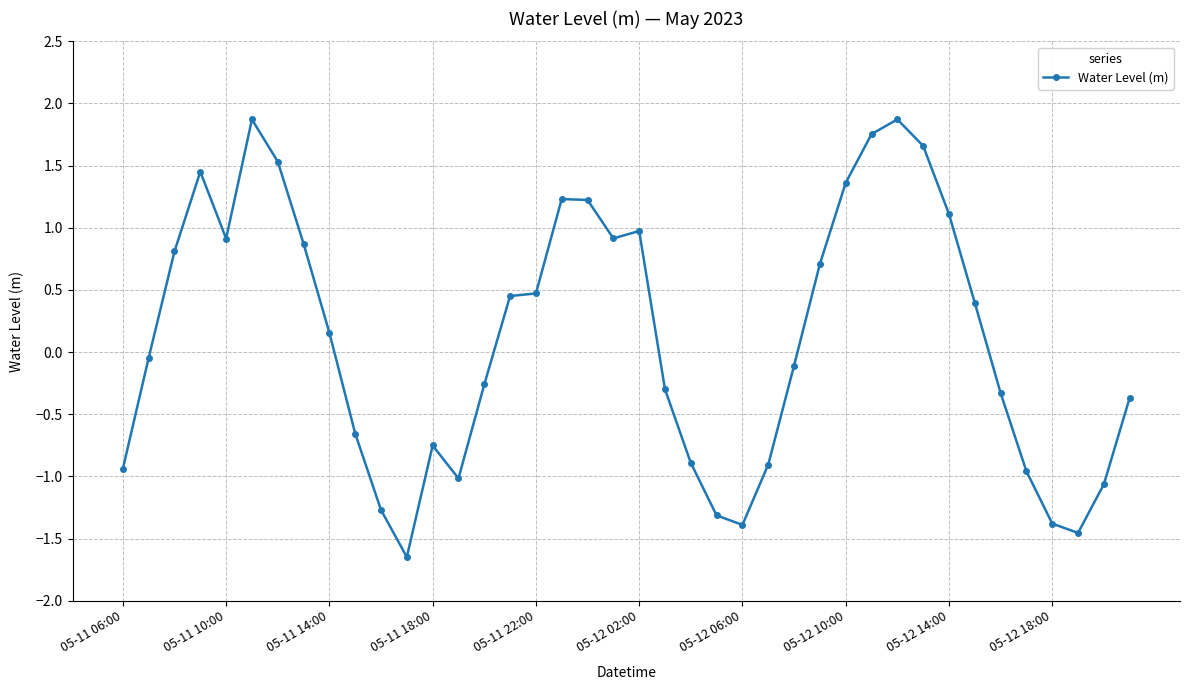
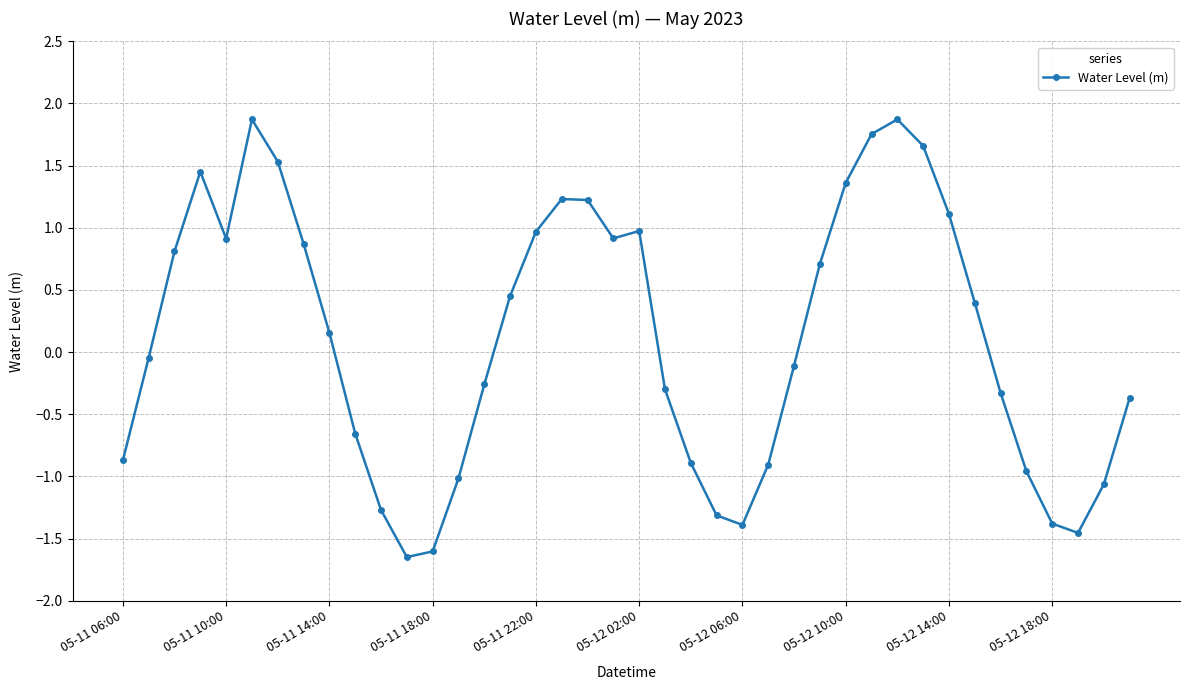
  {
-   "05-11 06:00": -0.94,
+   "05-11 06:00": -0.87,
    "05-11 10:00": 0.91,
    "05-11 14:00": 0.16,
-   "05-11 18:00": -0.75,
-   "05-11 22:00": 0.47,
+   "05-11 18:00": -1.60,
+   "05-11 22:00": 0.97,
    "05-12 02:00": 0.97,
    "05-12 06:00": -1.39,
    "05-12 10:00": 1.36,
    "05-12 14:00": 1.11,
    "05-12 18:00": -1.38
  }
